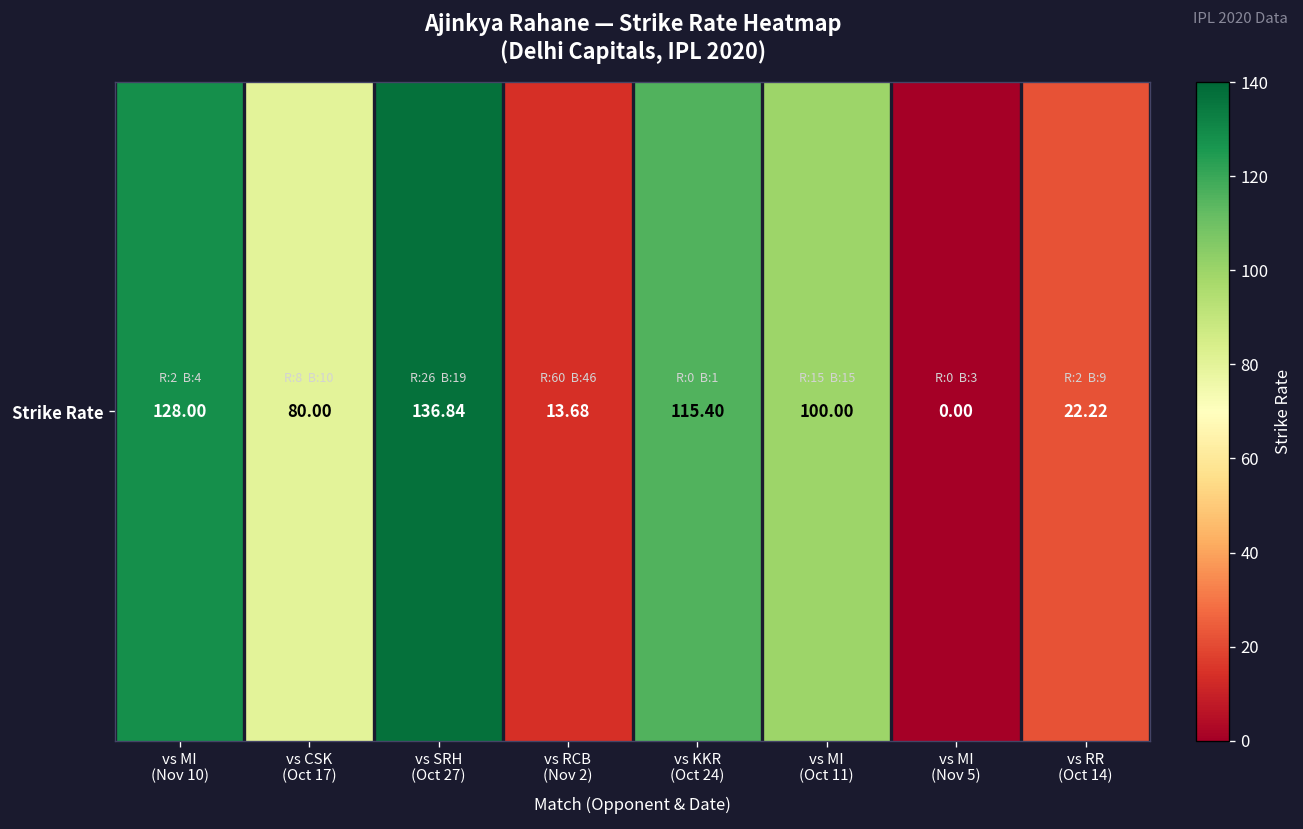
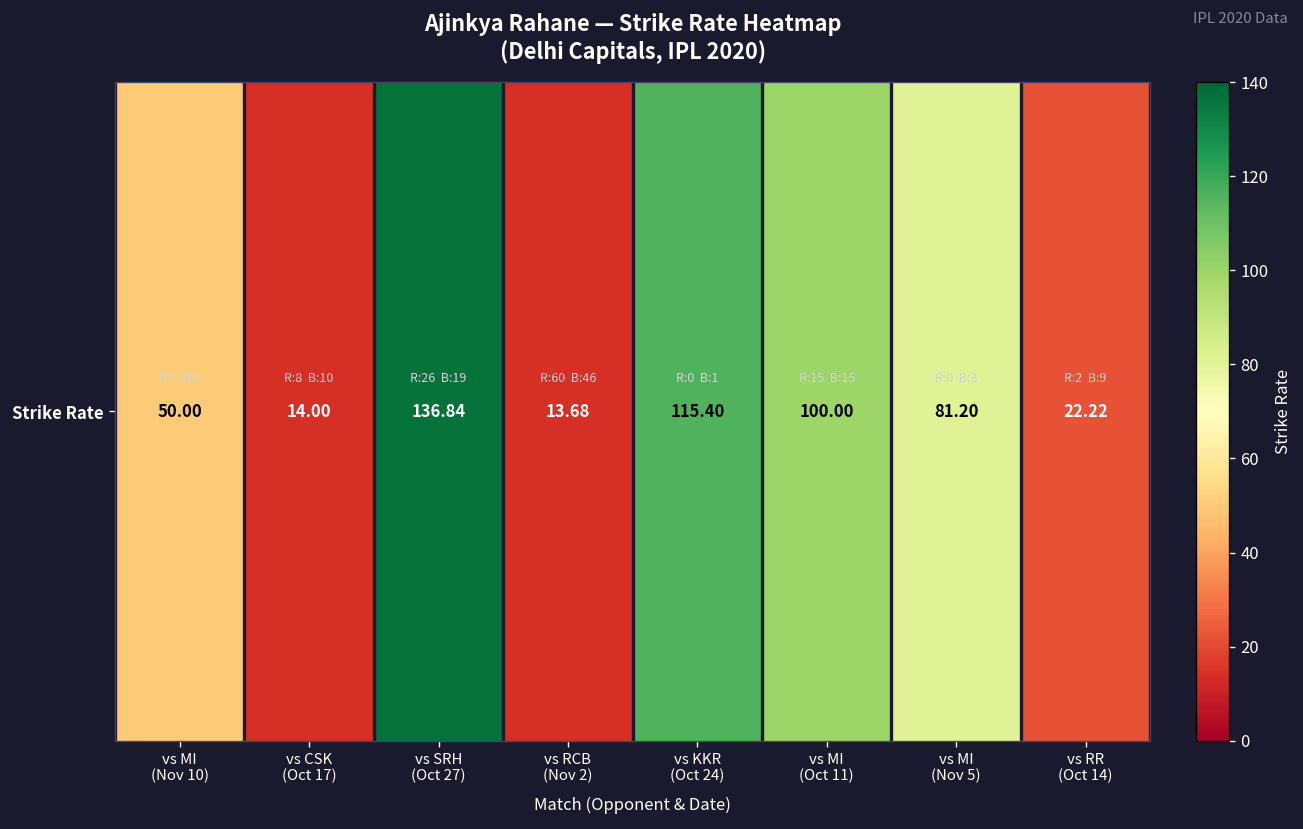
  {
    "Strike Rate": {
-     "vs MI (Nov 10)": 128.00,
-     "vs CSK (Oct 17)": 80.00,
-     "vs MI (Nov 5)": 0.00
+     "vs MI (Nov 10)": 50.00,
+     "vs CSK (Oct 17)": 14.00,
+     "vs MI (Nov 5)": 81.20
    }
  }
